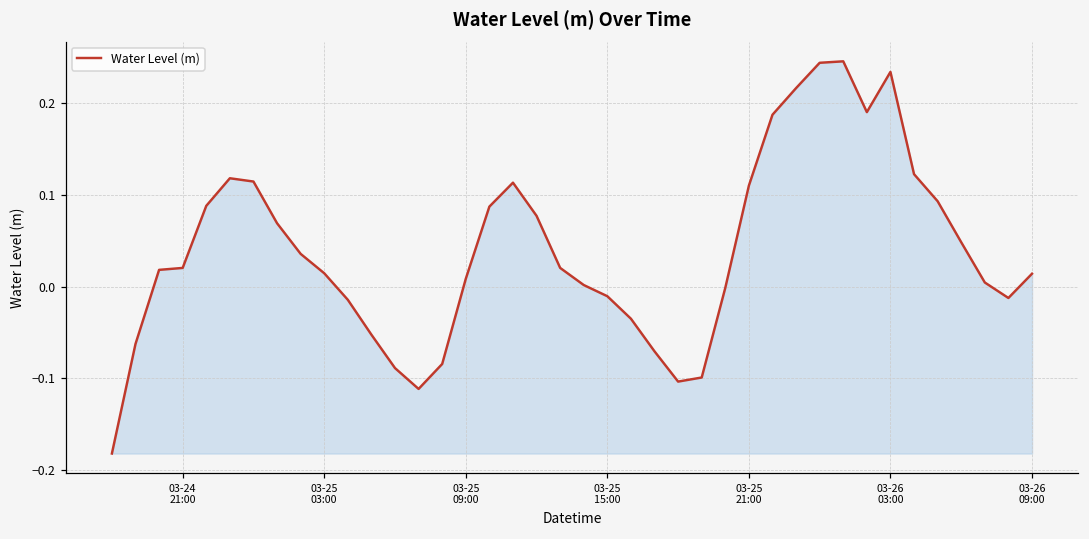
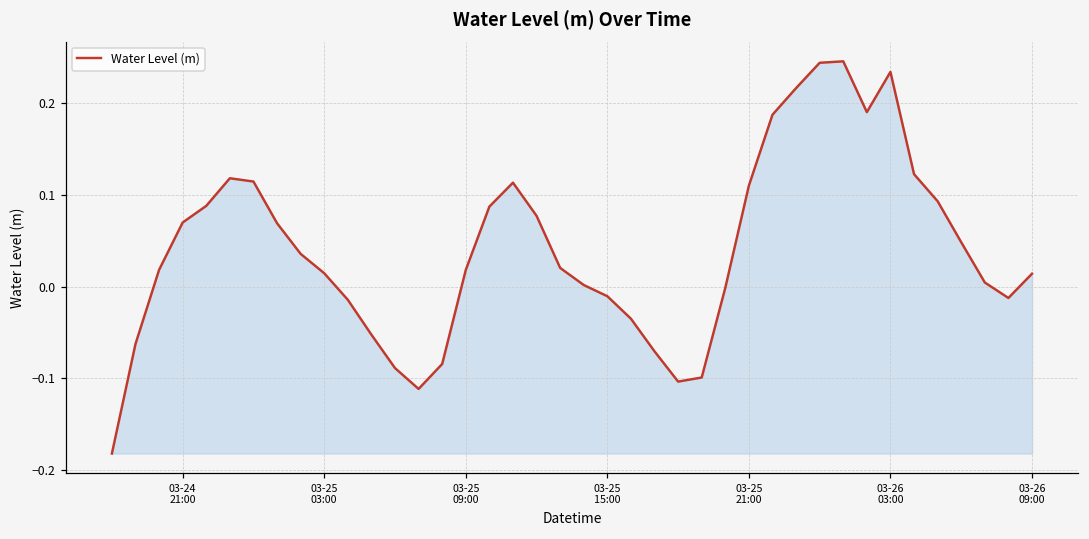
  {
-   "03-24 21:00": 0.02,
+   "03-24 21:00": 0.07,
    "03-25 03:00": 0.01,
-   "03-25 09:00": 0.01,
+   "03-25 09:00": 0.02,
    "03-25 15:00": -0.01,
    "03-25 21:00": 0.11,
    "03-26 03:00": 0.23,
    "03-26 09:00": 0.01
  }
